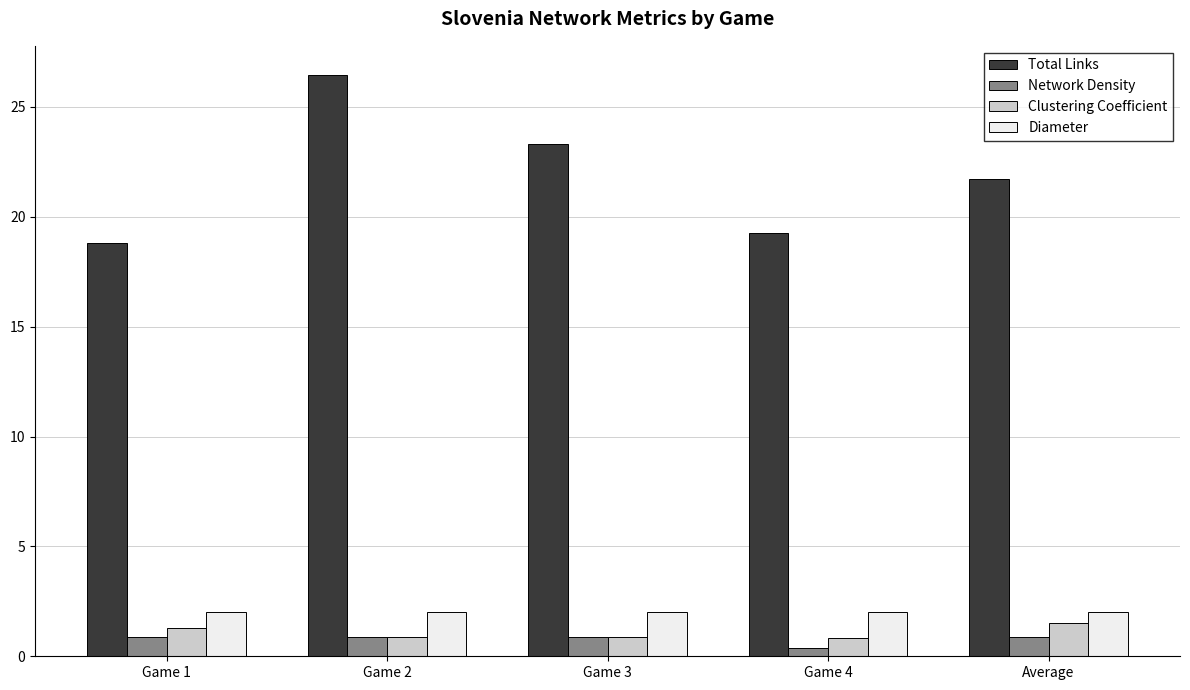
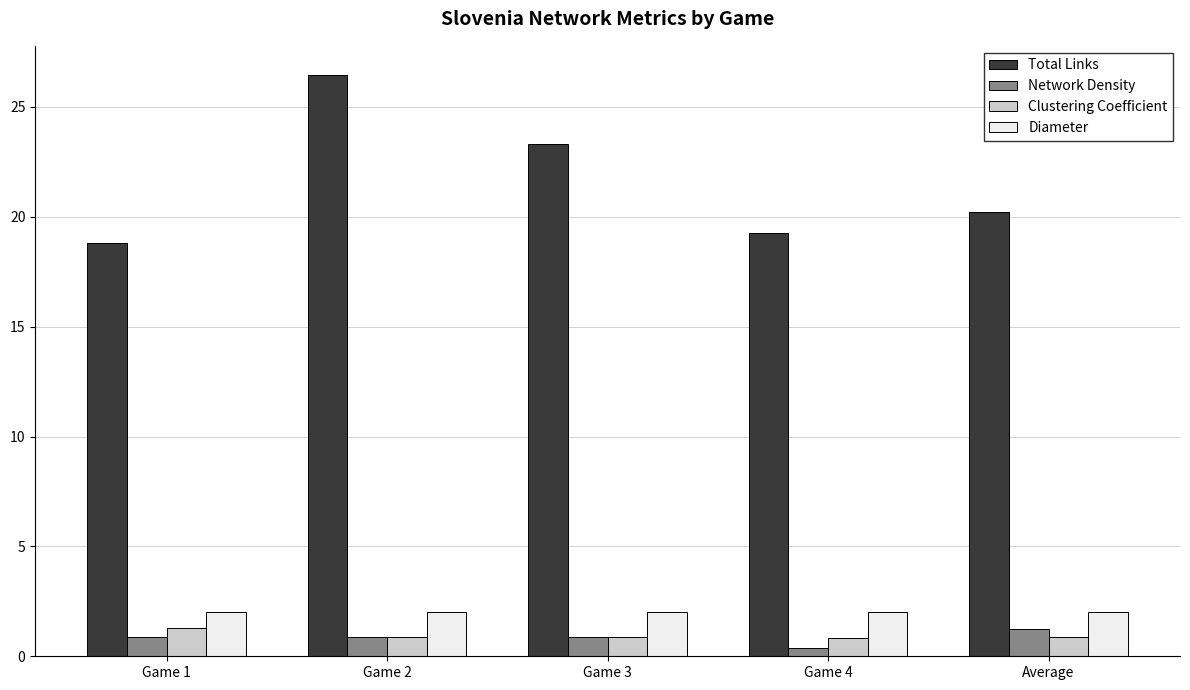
  {
    "Total Links": {
      "Game 1": 18.8,
      "Game 2": 26.5,
      "Game 3": 23.3,
      "Game 4": 19.3,
-     "Average": 21.7
+     "Average": 20.2
    },
    "Network Density": {
      "Game 1": 0.9,
      "Game 2": 0.9,
      "Game 3": 0.9,
      "Game 4": 0.4,
-     "Average": 0.9
+     "Average": 1.3
    },
    "Clustering Coefficient": {
      "Game 1": 1.3,
      "Game 2": 0.9,
      "Game 3": 0.9,
      "Game 4": 0.8,
-     "Average": 1.5
+     "Average": 0.9
    },
    "Diameter": {
      "Game 1": 2.0,
      "Game 2": 2.0,
      "Game 3": 2.0,
      "Game 4": 2.0,
      "Average": 2.0
    }
  }
